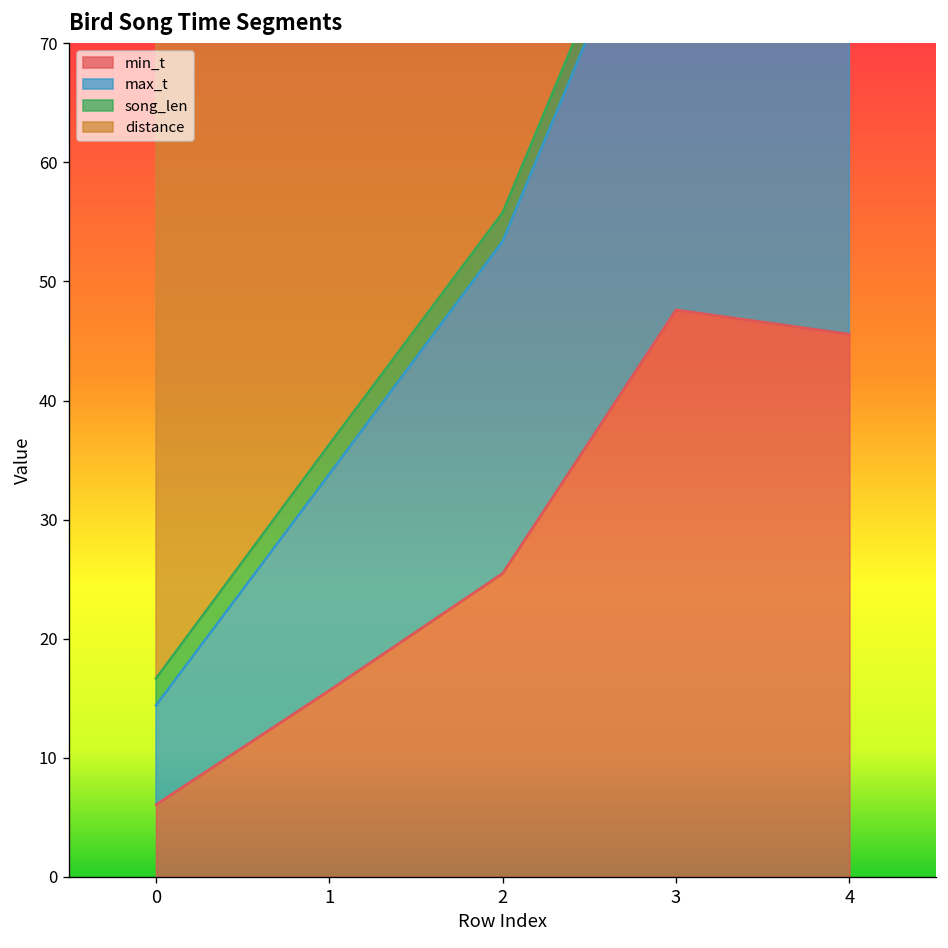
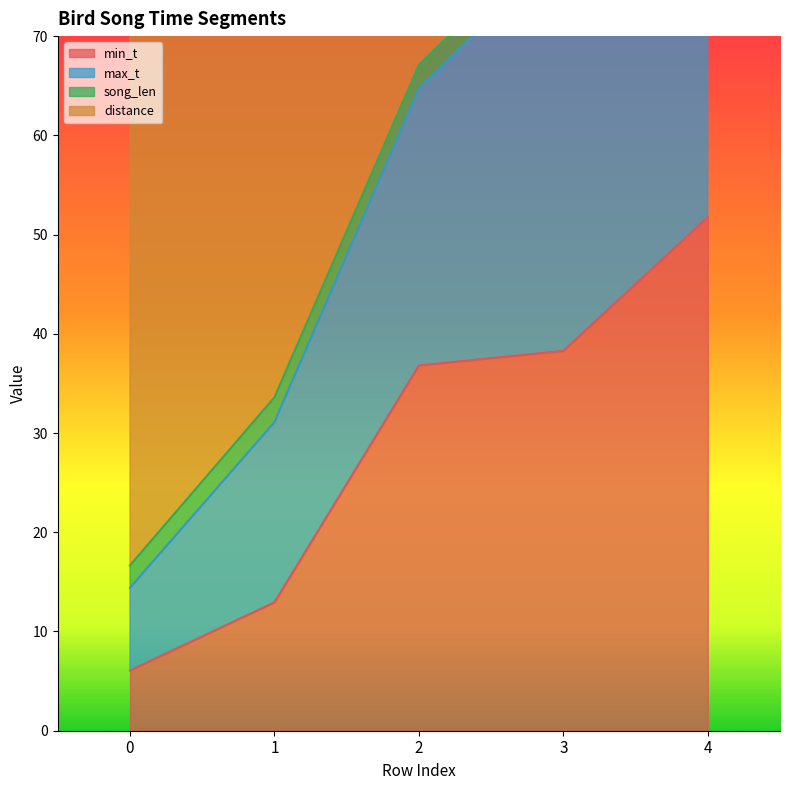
  {
    "min_t": {
      "0": 6,
-     "1": 16,
-     "2": 25,
-     "3": 48,
-     "4": 46
+     "1": 13,
+     "2": 37,
+     "3": 38,
+     "4": 52
    },
    "max_t": {
      "0": 8,
      "1": 18,
      "2": 28
    },
    "song_len": {
      "0": 2,
      "1": 2,
      "2": 2
    }
  }
